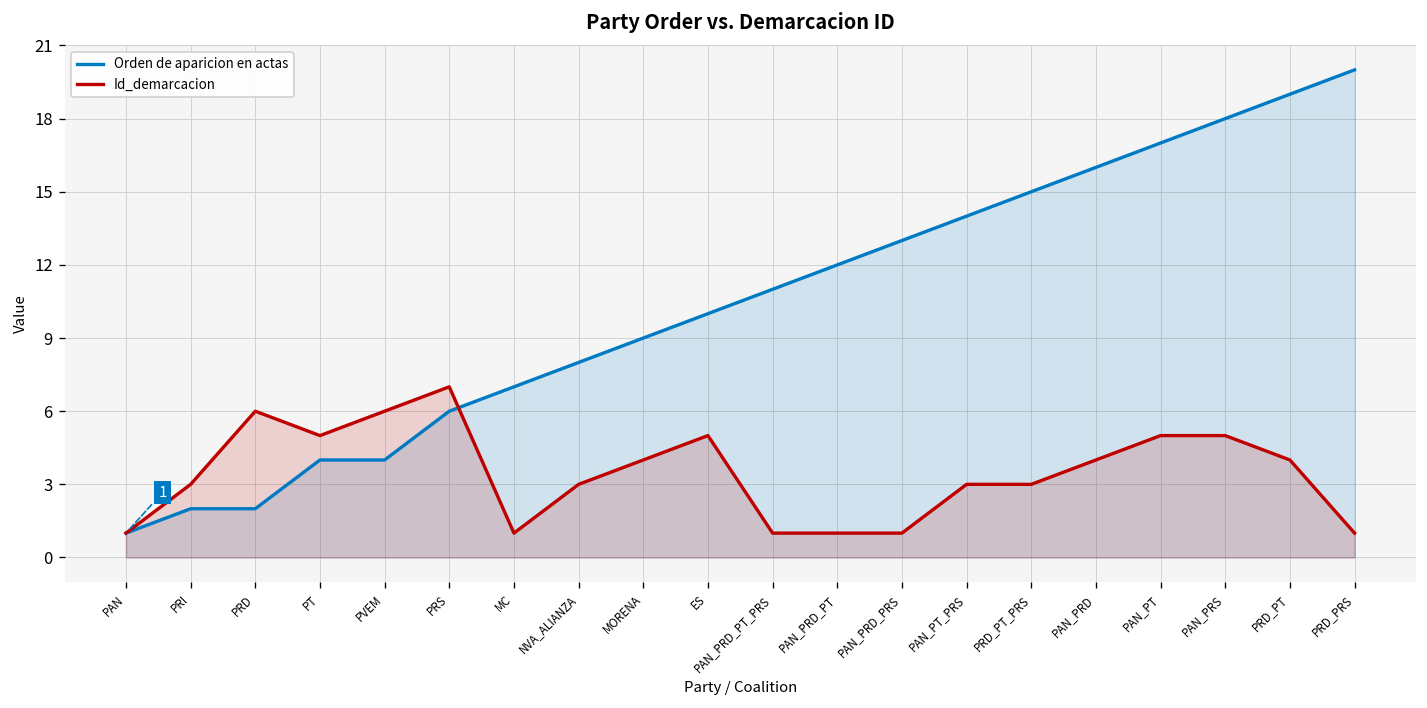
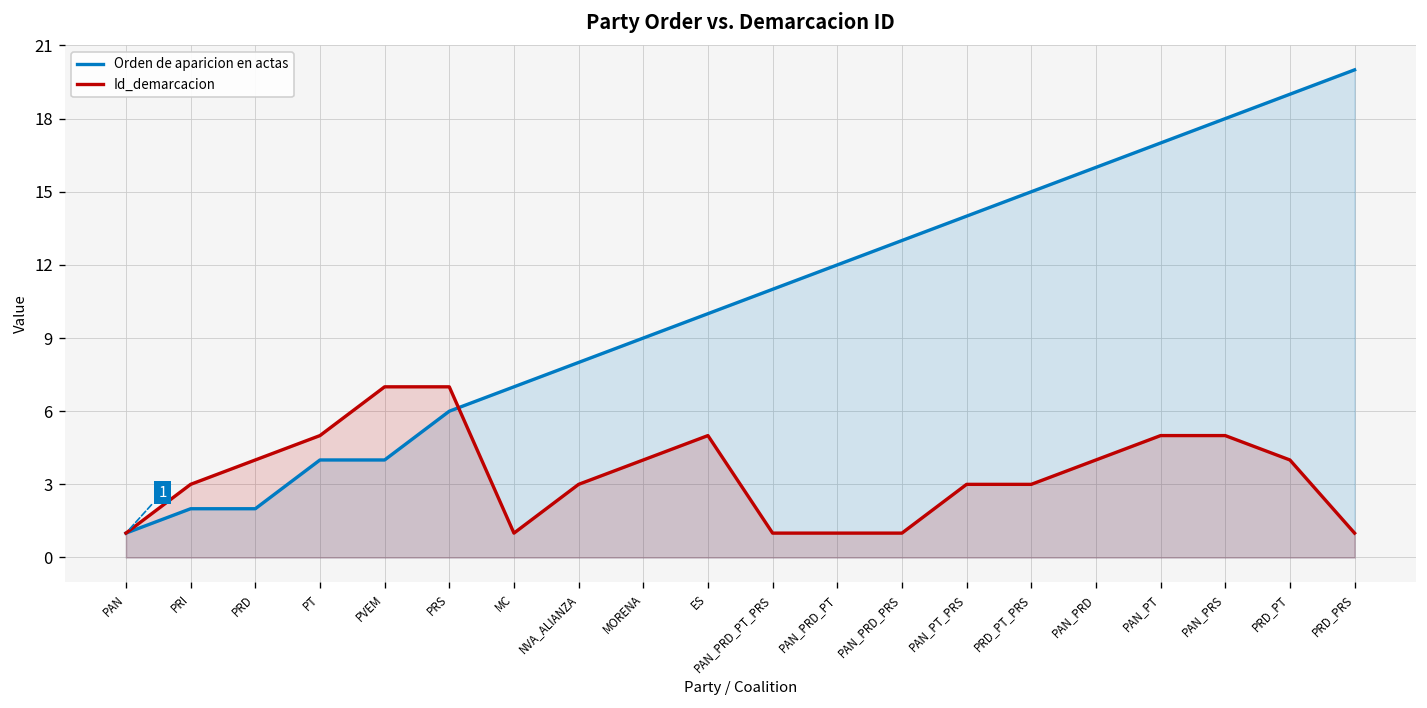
  {
    "Orden de aparicion en actas": {
      "PRI": 2,
      "PRD": 2,
      "PT": 4,
      "PVEM": 4,
      "PRS": 6,
      "MC": 7,
      "NVA_ALIANZA": 8,
      "MORENA": 9,
      "ES": 10,
      "PAN_PRD_PT_PRS": 11,
      "PAN_PRD_PT": 12,
      "PAN_PRD_PRS": 13,
      "PAN_PT_PRS": 14,
      "PRD_PT_PRS": 15,
      "PAN_PRD": 16,
      "PAN_PT": 17,
      "PAN_PRS": 18,
      "PRD_PT": 19,
      "PRD_PRS": 20
    },
    "Id_demarcacion": {
      "PRI": 3,
-     "PRD": 6,
+     "PRD": 4,
      "PT": 5,
-     "PVEM": 6,
+     "PVEM": 7,
      "PRS": 7,
      "MC": 1,
      "NVA_ALIANZA": 3,
      "MORENA": 4,
      "ES": 5,
      "PAN_PRD_PT_PRS": 1,
      "PAN_PRD_PT": 1,
      "PAN_PRD_PRS": 1,
      "PAN_PT_PRS": 3,
      "PRD_PT_PRS": 3,
      "PAN_PRD": 4,
      "PAN_PT": 5,
      "PAN_PRS": 5,
      "PRD_PT": 4,
      "PRD_PRS": 1
    }
  }
